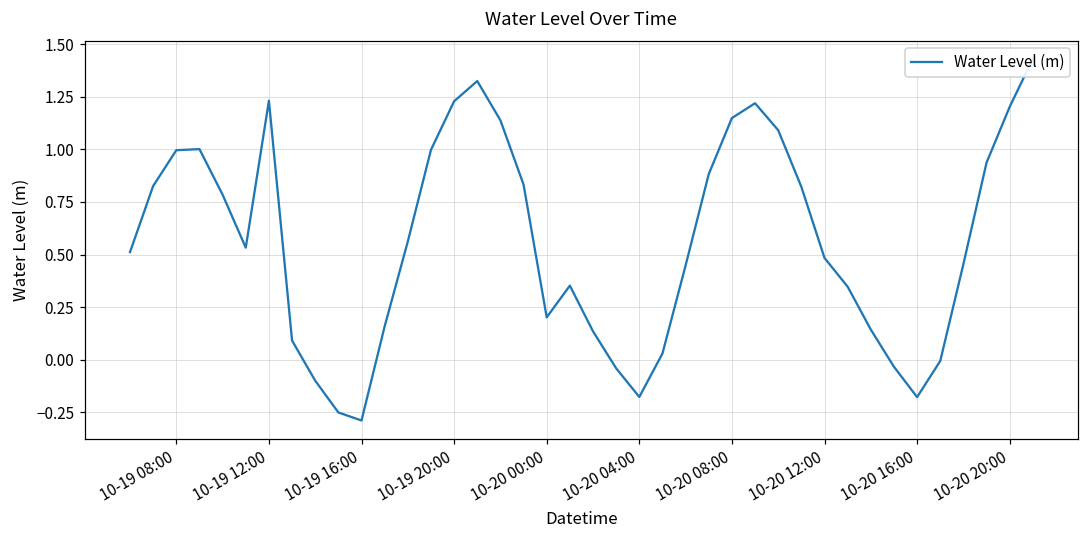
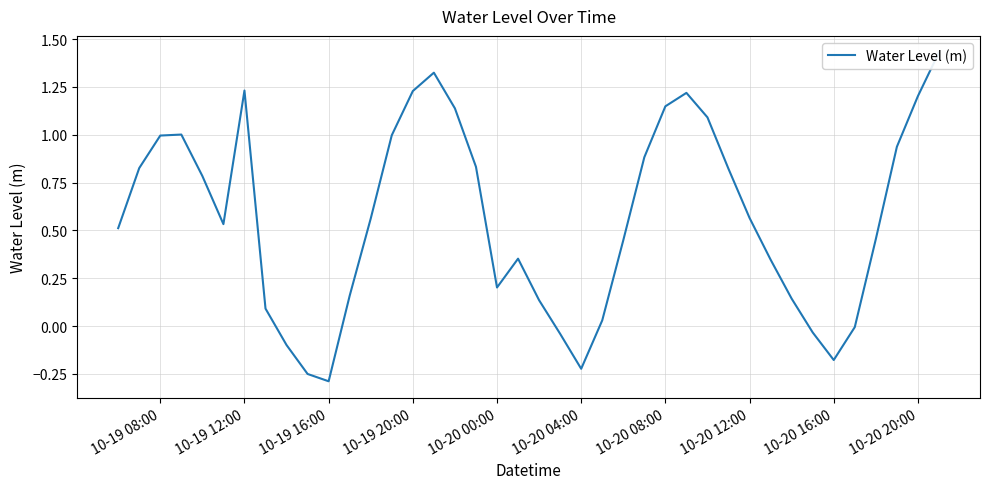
  {
    "10-19 08:00": 1.00,
    "10-19 12:00": 1.23,
    "10-19 16:00": -0.29,
    "10-19 20:00": 1.23,
    "10-20 00:00": 0.20,
-   "10-20 04:00": -0.18,
+   "10-20 04:00": -0.22,
    "10-20 08:00": 1.15,
-   "10-20 12:00": 0.48,
+   "10-20 12:00": 0.57,
    "10-20 16:00": -0.18,
    "10-20 20:00": 1.20
  }
